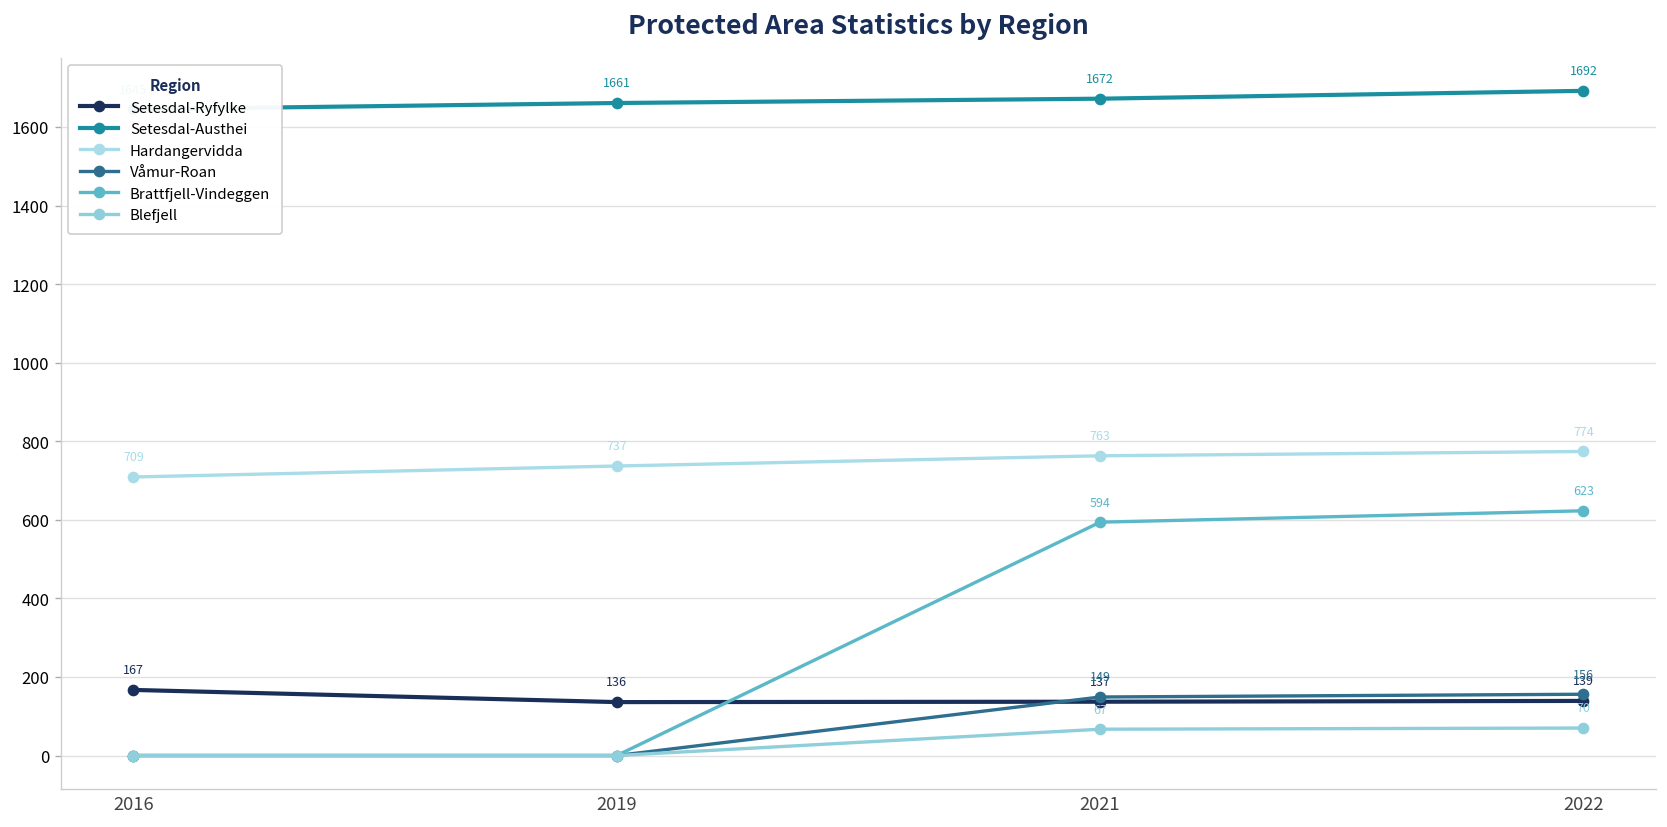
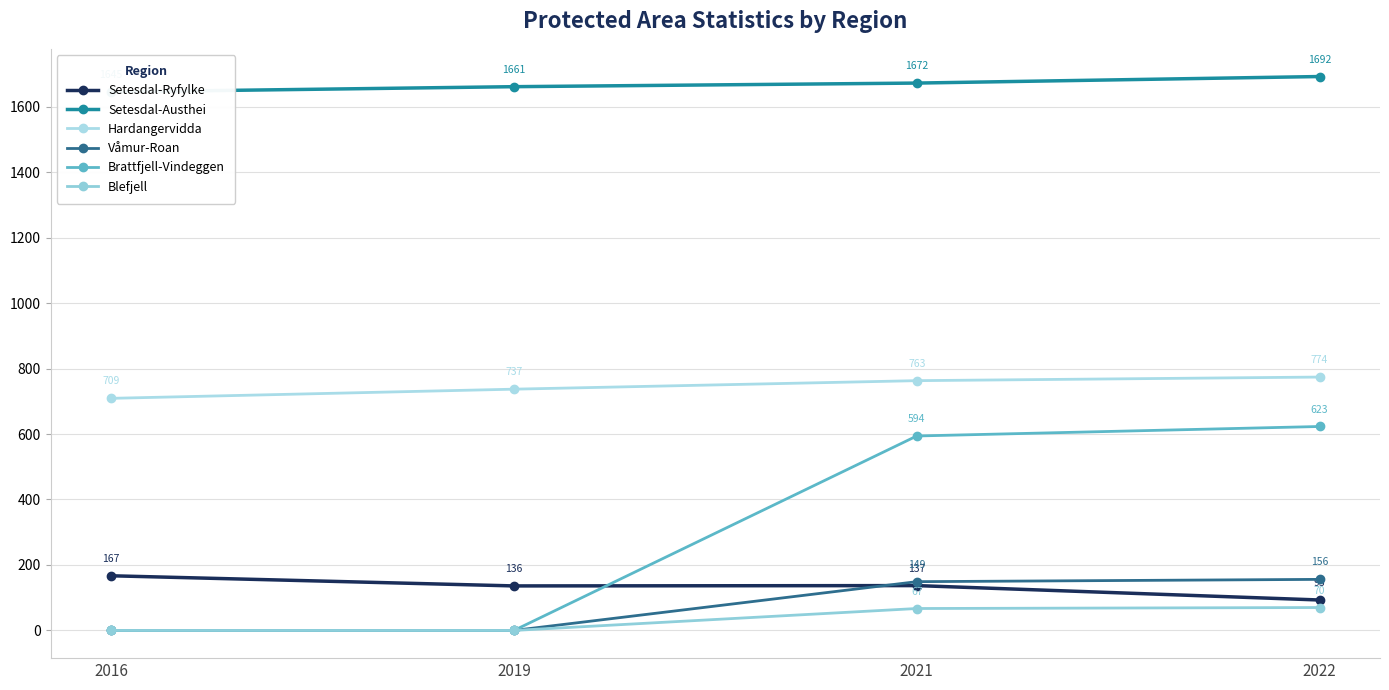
  {
    "Setesdal-Ryfylke": {
      "2016": 167,
      "2019": 136,
-     "2022": 139
+     "2022": 93
    }
  }
